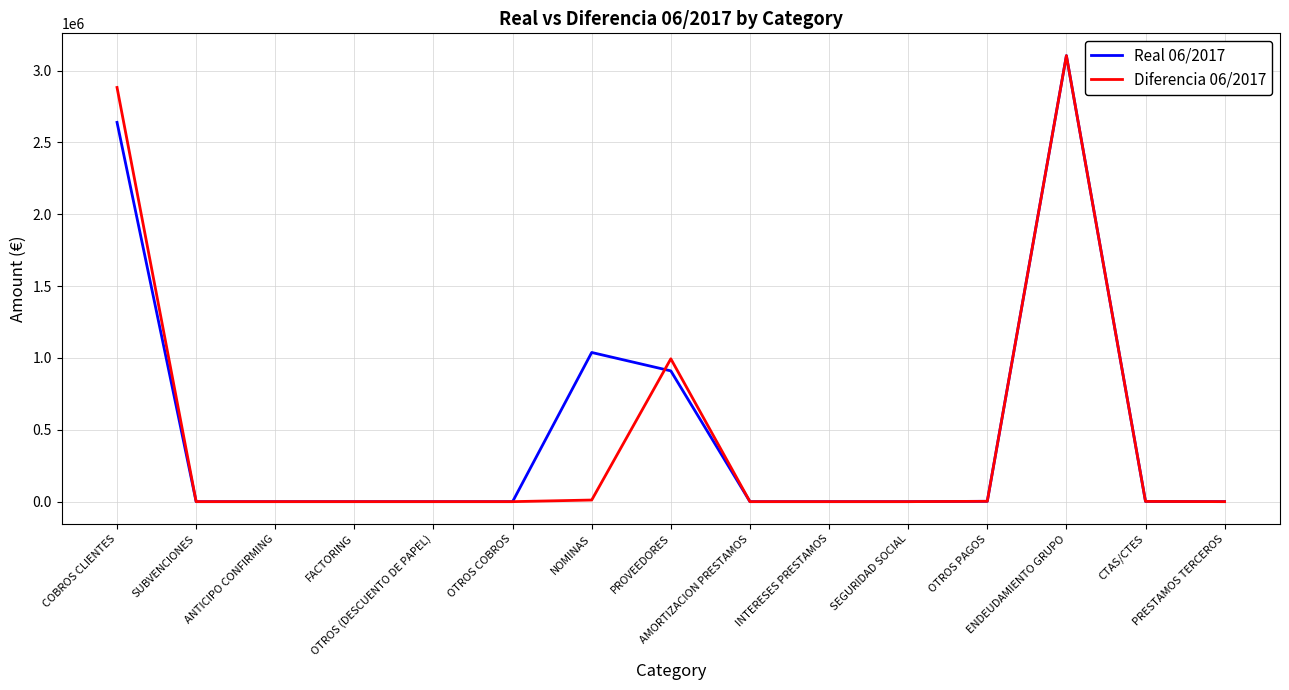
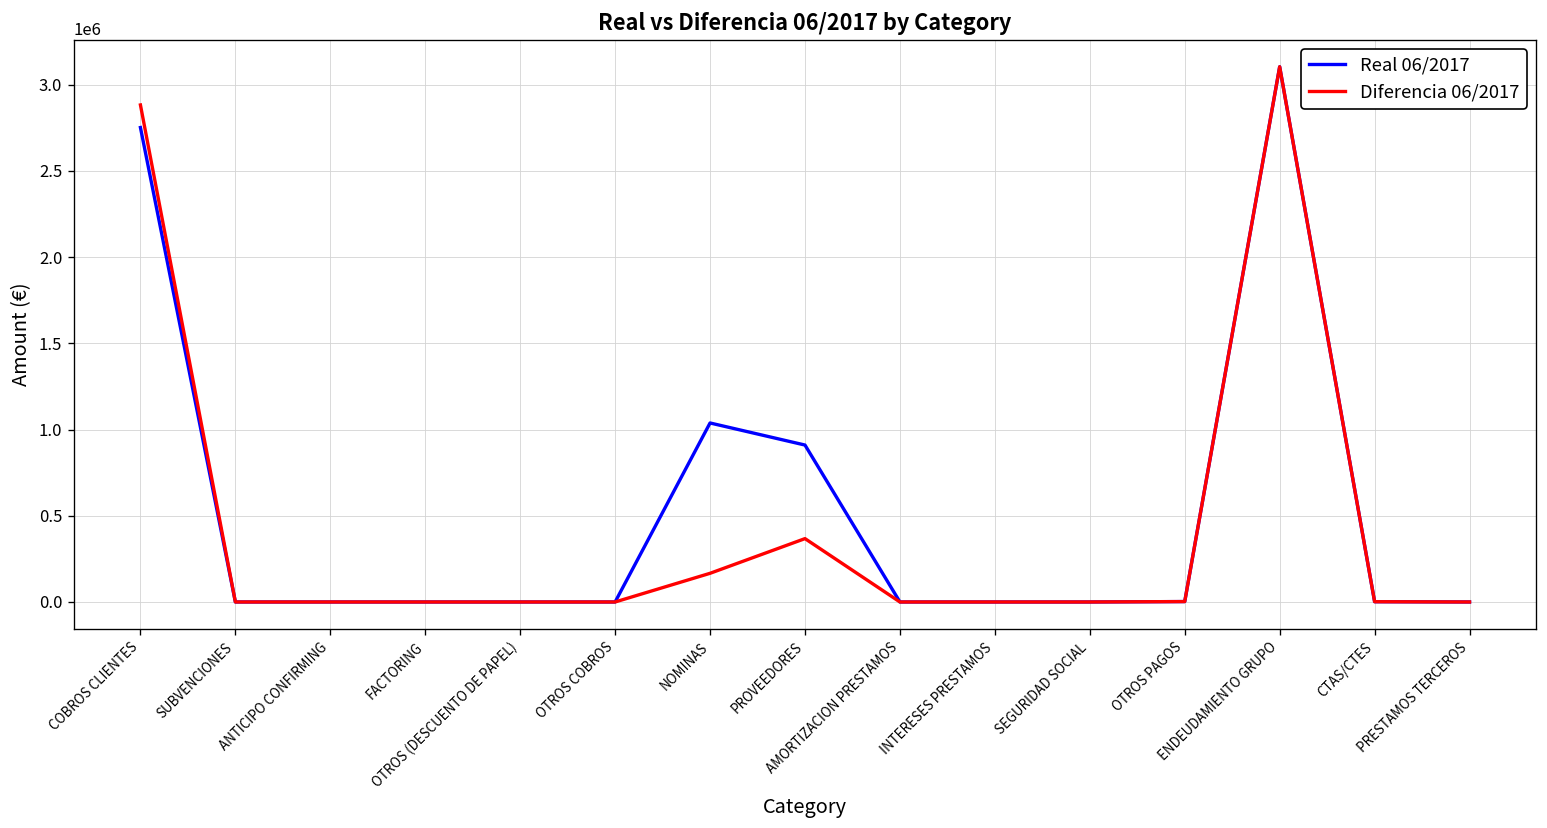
  {
    "Real 06/2017": {
-     "COBROS CLIENTES": 2640000,
+     "COBROS CLIENTES": 2750000,
      "NOMINAS": 1040000,
      "PROVEEDORES": 910000
    },
    "Diferencia 06/2017": {
      "COBROS CLIENTES": 2880000,
-     "NOMINAS": 10000,
-     "PROVEEDORES": 990000
+     "NOMINAS": 170000,
+     "PROVEEDORES": 370000
    }
  }
